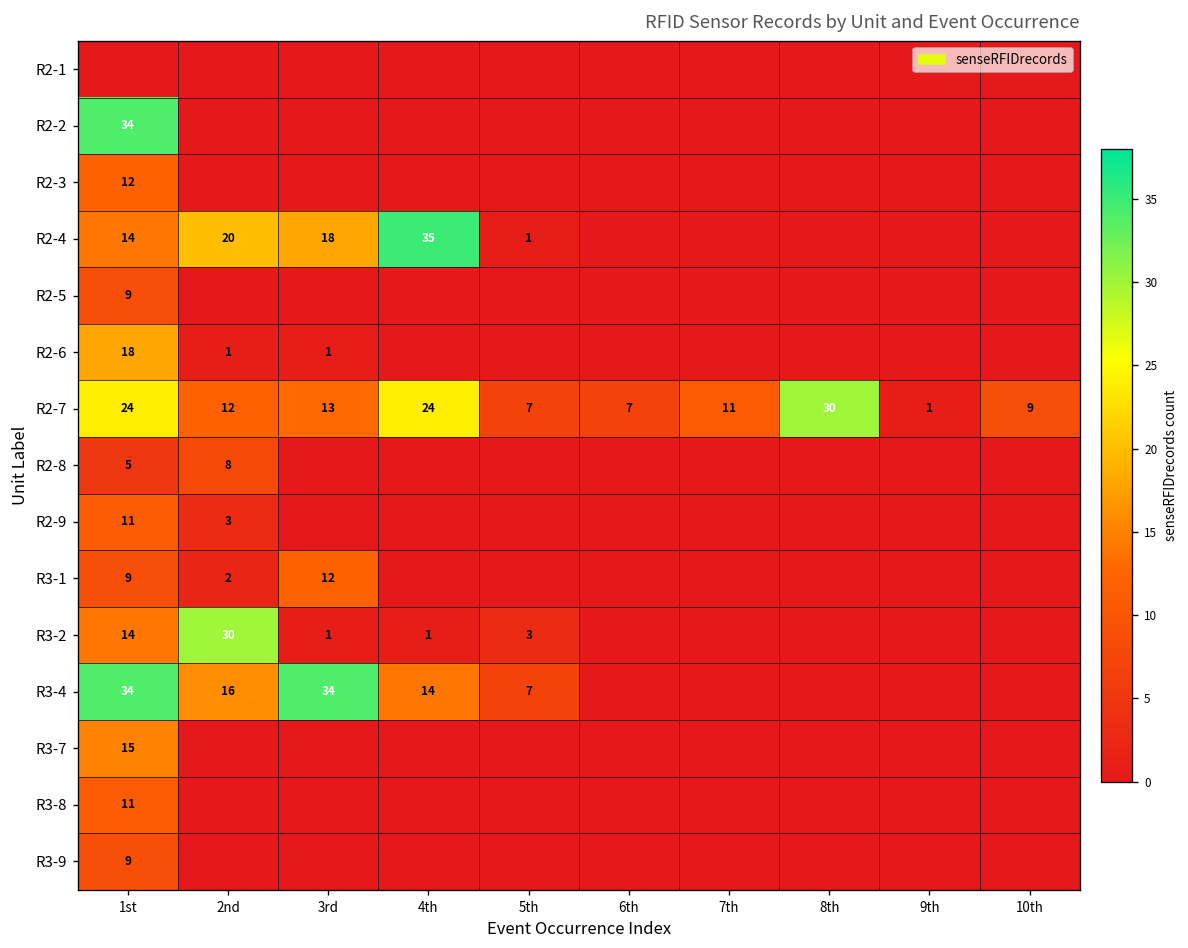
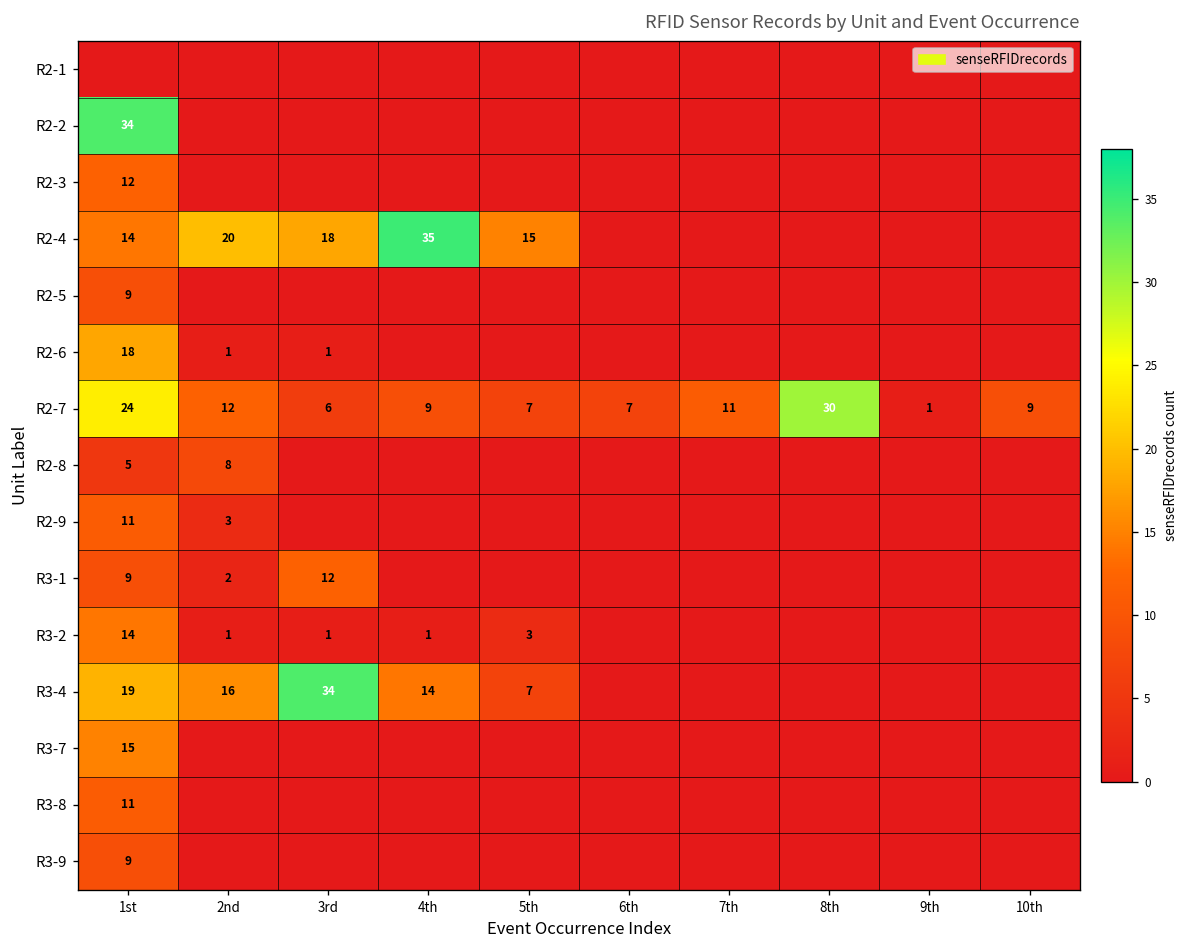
  {
    "R2-2": {
      "1st": 34
    },
    "R2-3": {
      "1st": 12
    },
    "R2-4": {
      "1st": 14,
      "2nd": 20,
      "3rd": 18,
      "4th": 35,
-     "5th": 1
+     "5th": 15
    },
    "R2-5": {
      "1st": 9
    },
    "R2-6": {
      "1st": 18,
      "2nd": 1,
      "3rd": 1
    },
    "R2-7": {
      "1st": 24,
      "2nd": 12,
-     "3rd": 13,
-     "4th": 24,
+     "3rd": 6,
+     "4th": 9,
      "5th": 7,
      "6th": 7,
      "7th": 11,
      "8th": 30,
      "9th": 1,
      "10th": 9
    },
    "R2-8": {
      "1st": 5,
      "2nd": 8
    },
    "R2-9": {
      "1st": 11,
      "2nd": 3
    },
    "R3-1": {
      "1st": 9,
      "2nd": 2,
      "3rd": 12
    },
    "R3-2": {
      "1st": 14,
-     "2nd": 30,
+     "2nd": 1,
      "3rd": 1,
      "4th": 1,
      "5th": 3
    },
    "R3-4": {
-     "1st": 34,
+     "1st": 19,
      "2nd": 16,
      "3rd": 34,
      "4th": 14,
      "5th": 7
    },
    "R3-7": {
      "1st": 15
    },
    "R3-8": {
      "1st": 11
    },
    "R3-9": {
      "1st": 9
    }
  }
